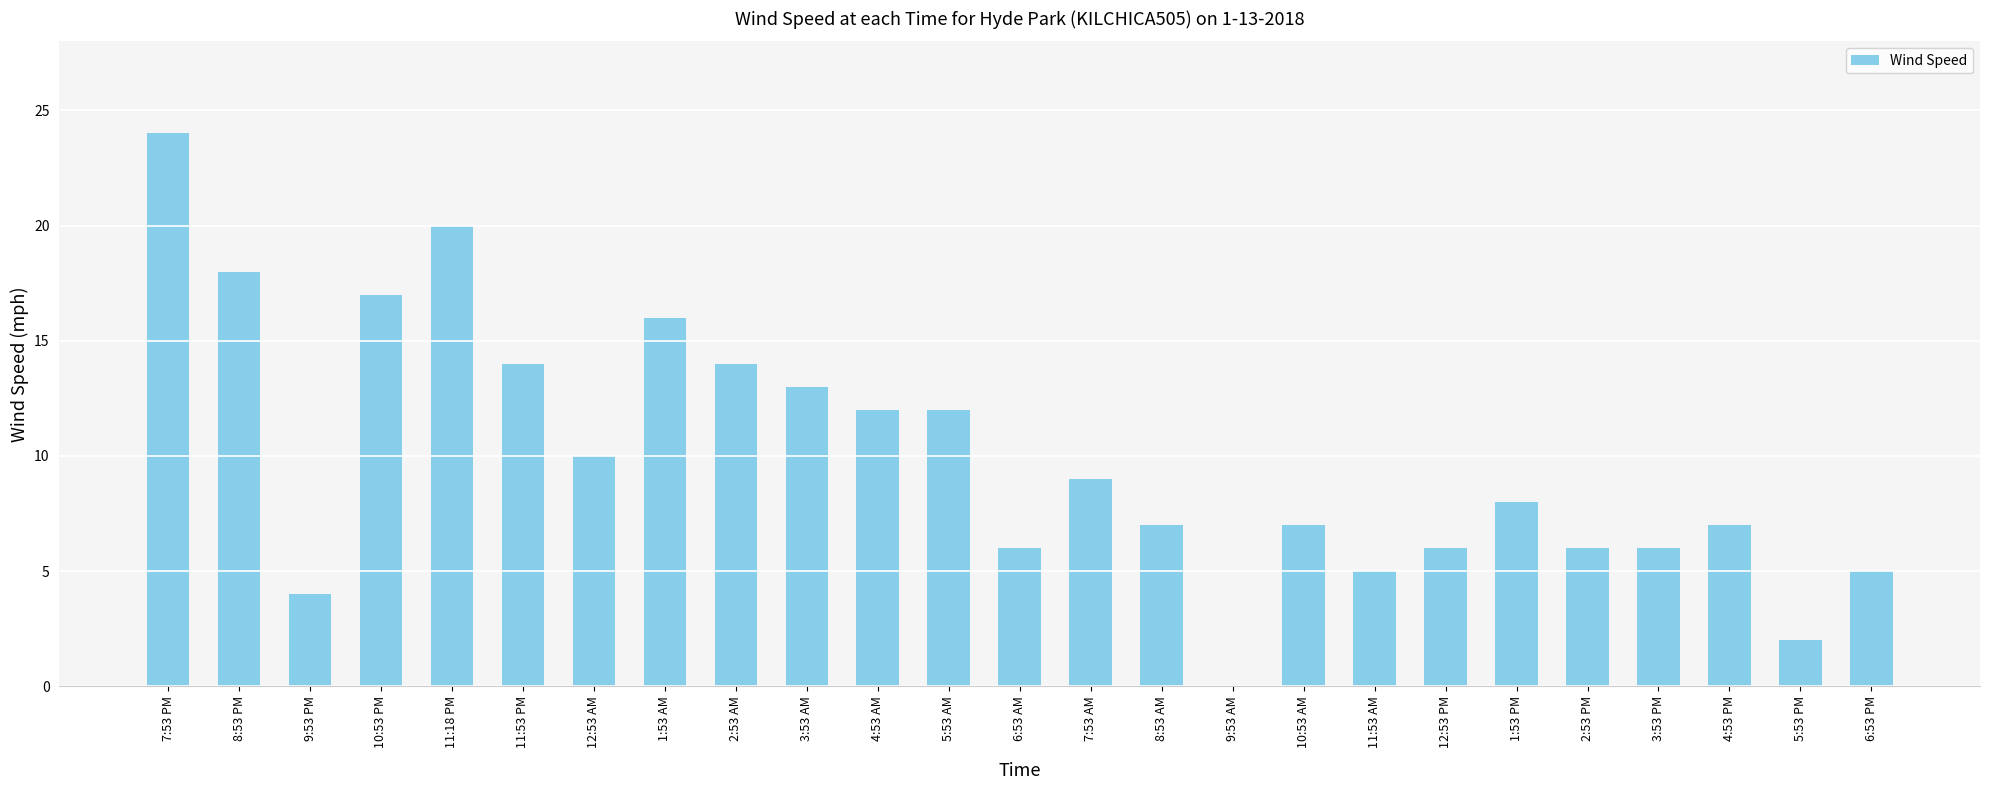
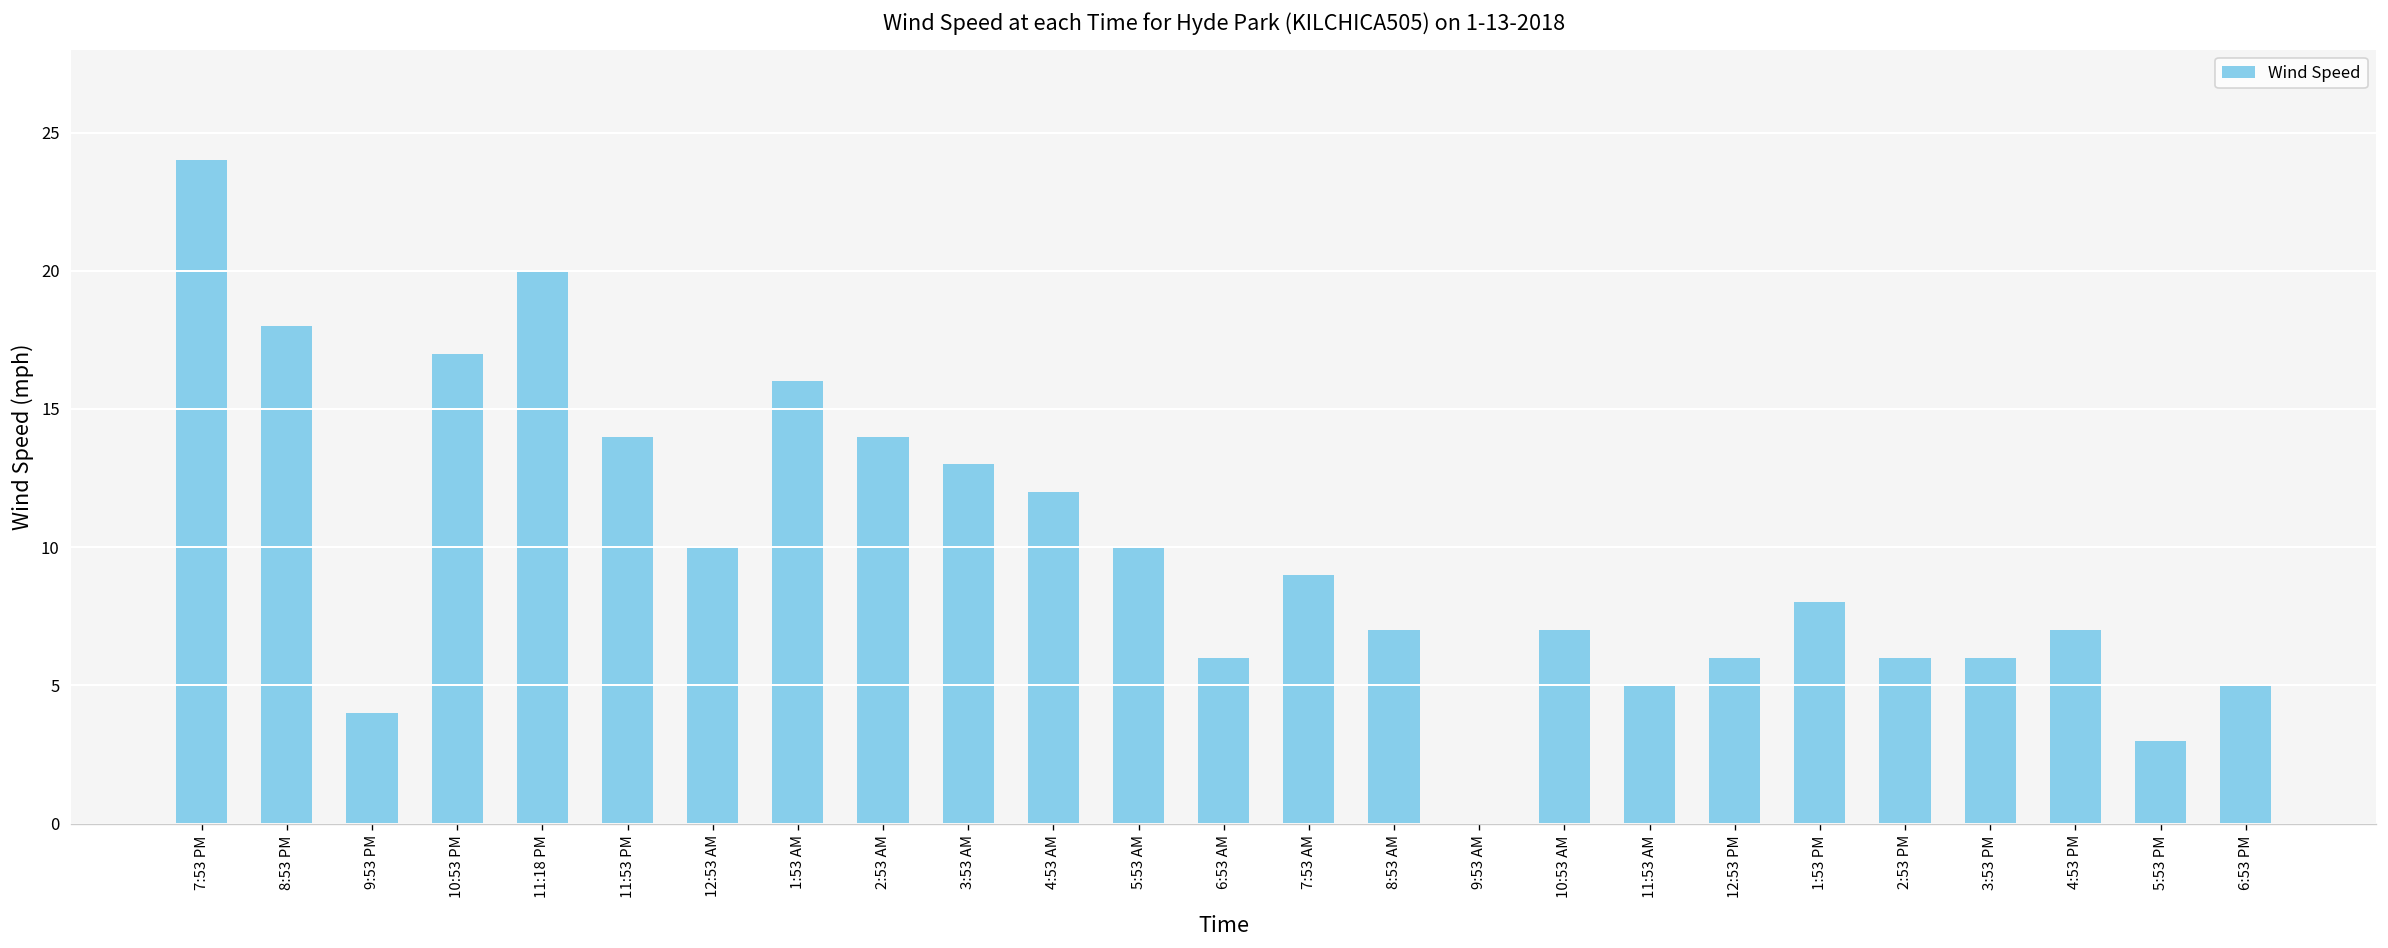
  {
    "7:53 PM": 24,
    "8:53 PM": 18,
    "9:53 PM": 4,
    "10:53 PM": 17,
    "11:18 PM": 20,
    "11:53 PM": 14,
    "12:53 AM": 10,
    "1:53 AM": 16,
    "2:53 AM": 14,
    "3:53 AM": 13,
    "4:53 AM": 12,
-   "5:53 AM": 12,
+   "5:53 AM": 10,
    "6:53 AM": 6,
    "7:53 AM": 9,
    "8:53 AM": 7,
    "9:53 AM": 0,
    "10:53 AM": 7,
    "11:53 AM": 5,
    "12:53 PM": 6,
    "1:53 PM": 8,
    "2:53 PM": 6,
    "3:53 PM": 6,
    "4:53 PM": 7,
-   "5:53 PM": 2,
+   "5:53 PM": 3,
    "6:53 PM": 5
  }
